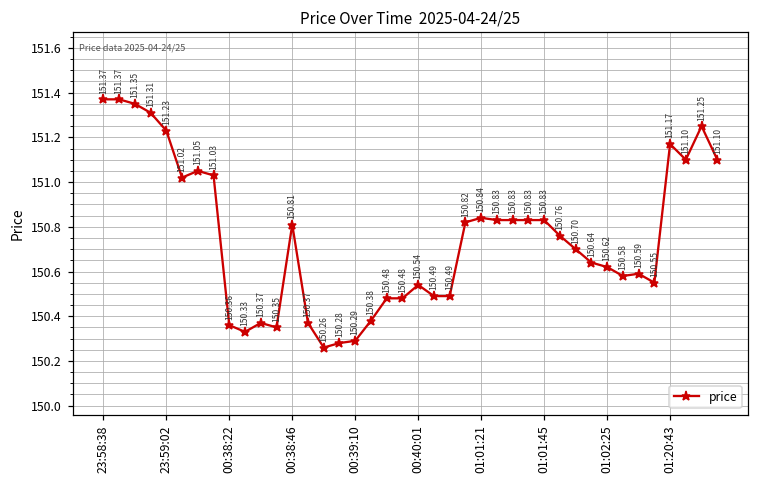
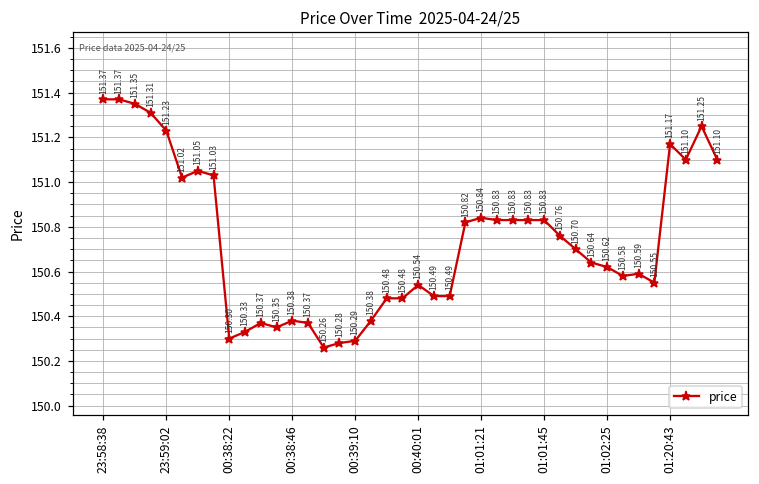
  {
    "23:58:38": 151.37,
    "23:59:02": 151.23,
-   "00:38:22": 150.36,
-   "00:38:46": 150.81,
+   "00:38:22": 150.30,
+   "00:38:46": 150.38,
    "00:39:10": 150.29,
    "00:40:01": 150.54,
    "01:01:21": 150.84,
    "01:01:45": 150.83,
    "01:02:25": 150.62,
    "01:20:43": 151.17
  }
